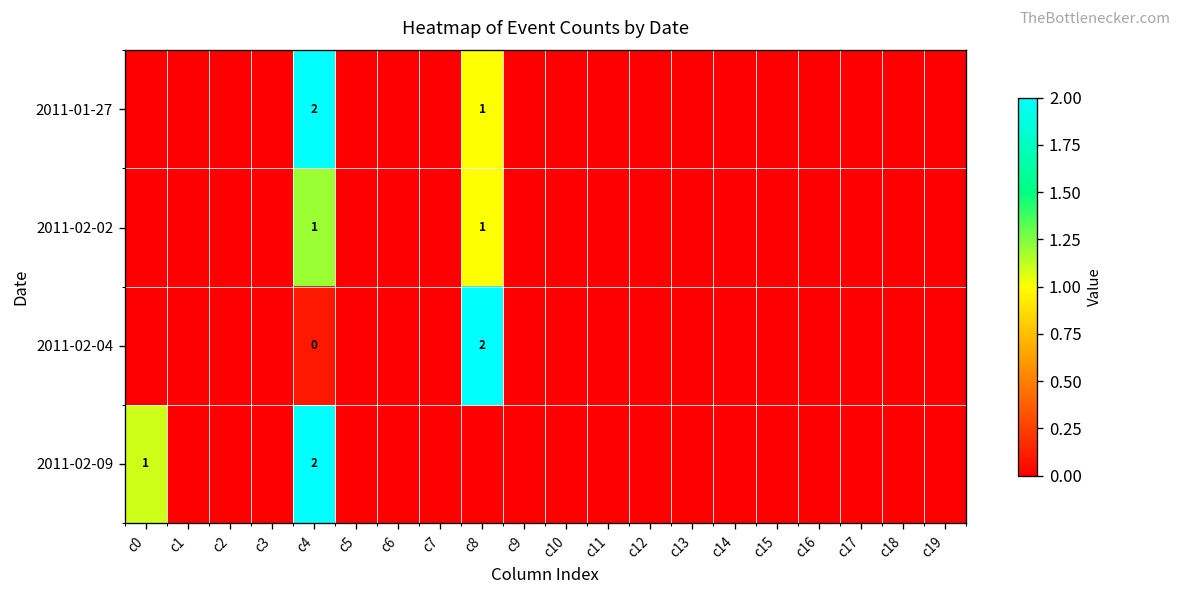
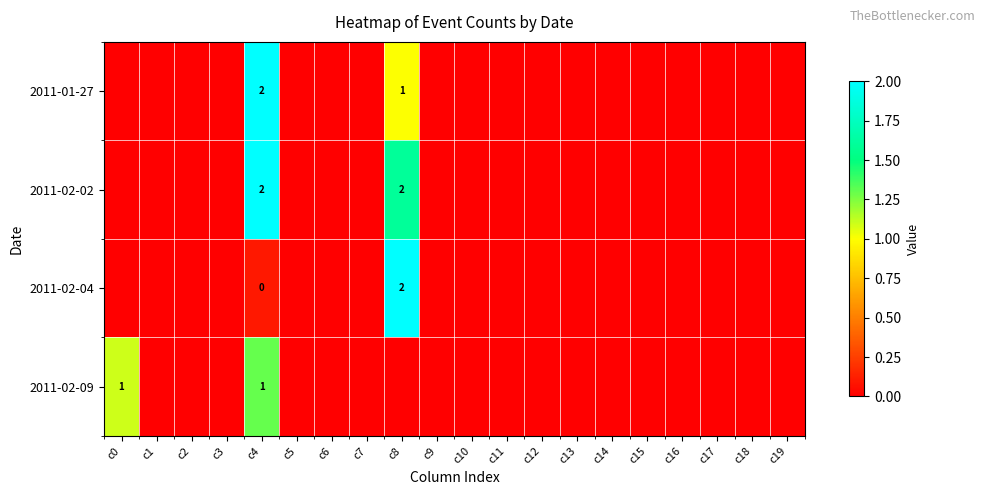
  {
    "2011-01-27": {
      "c4": 2,
      "c8": 1
    },
    "2011-02-02": {
-     "c4": 1,
-     "c8": 1
+     "c4": 2,
+     "c8": 2
    },
    "2011-02-04": {
      "c4": 0,
      "c8": 2
    },
    "2011-02-09": {
      "c0": 1,
-     "c4": 2
+     "c4": 1
    }
  }
